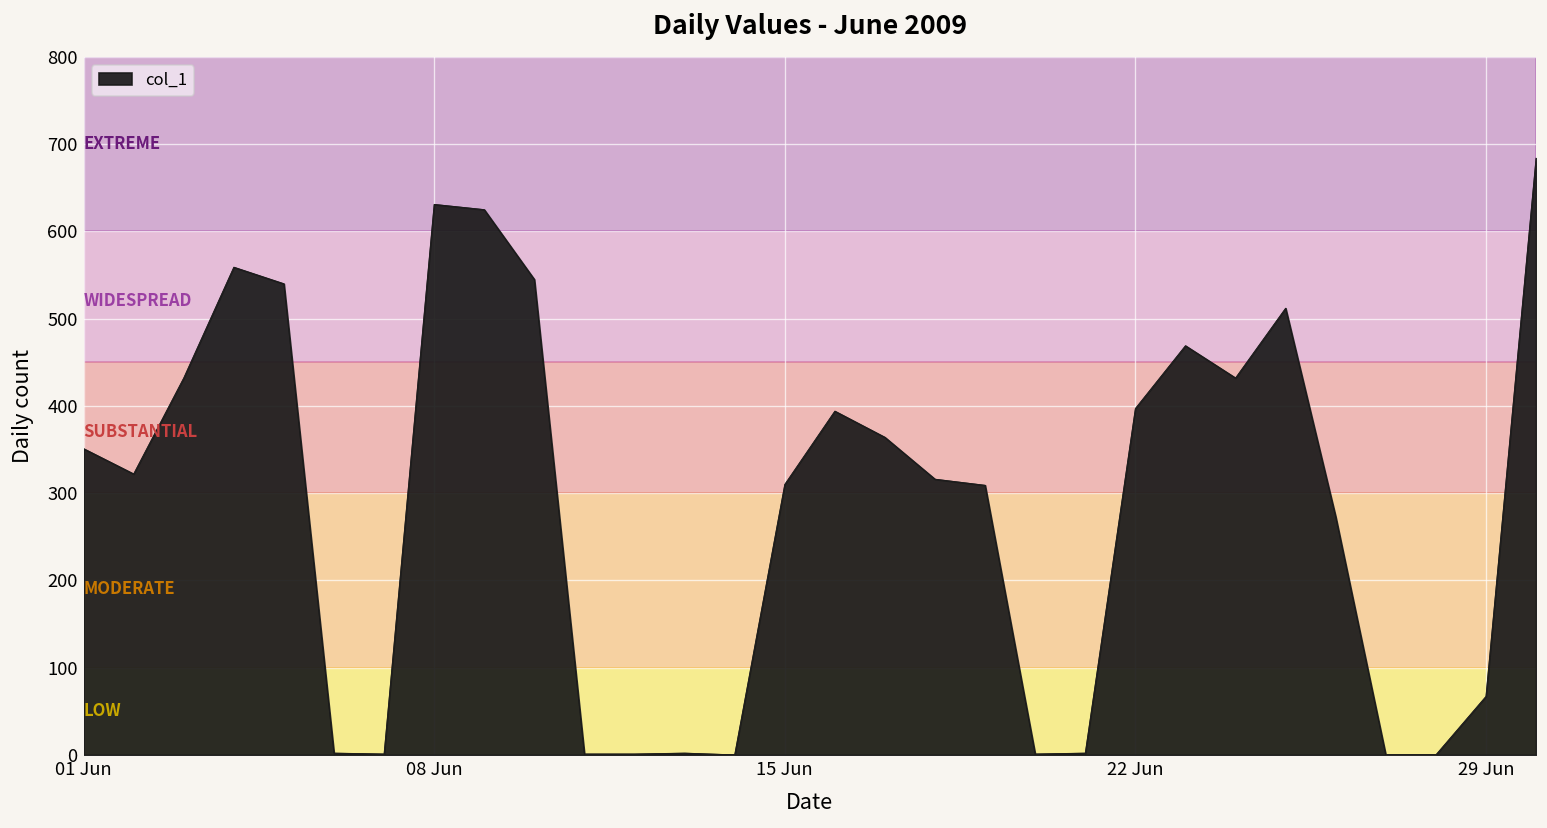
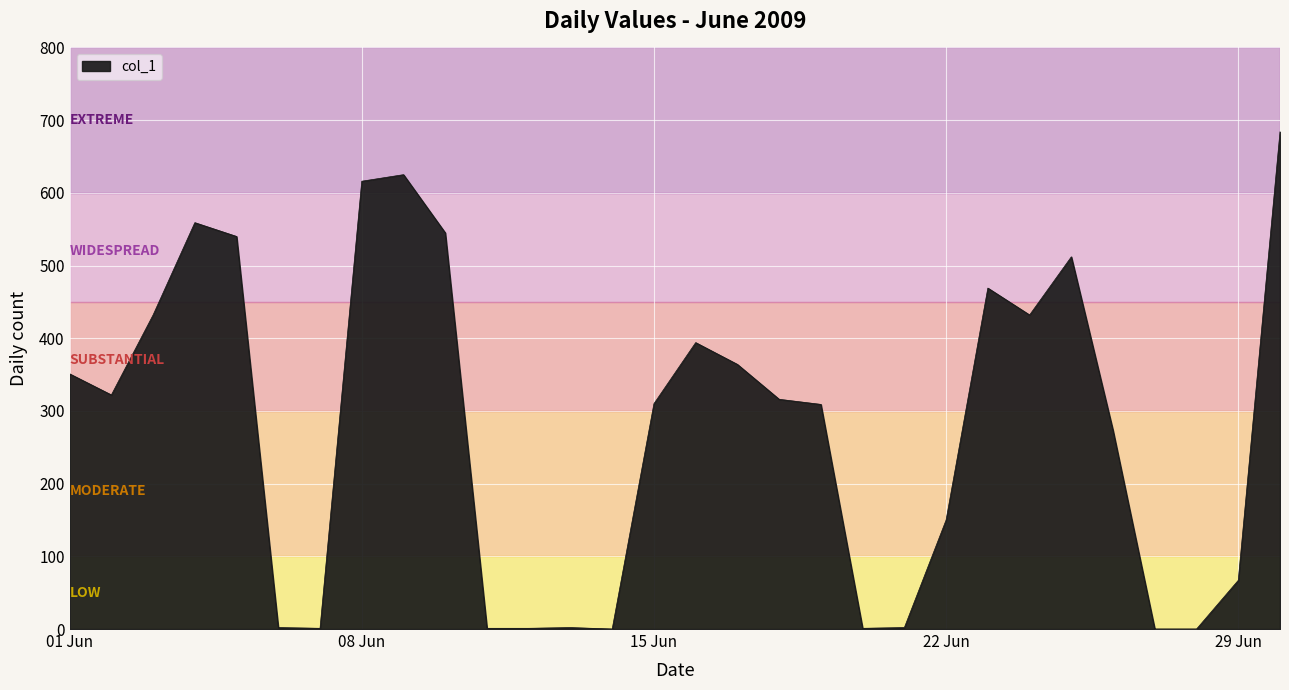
  {
    "01 Jun": 350,
-   "08 Jun": 630,
+   "08 Jun": 620,
    "15 Jun": 310,
-   "22 Jun": 400,
+   "22 Jun": 150,
    "29 Jun": 70
  }
